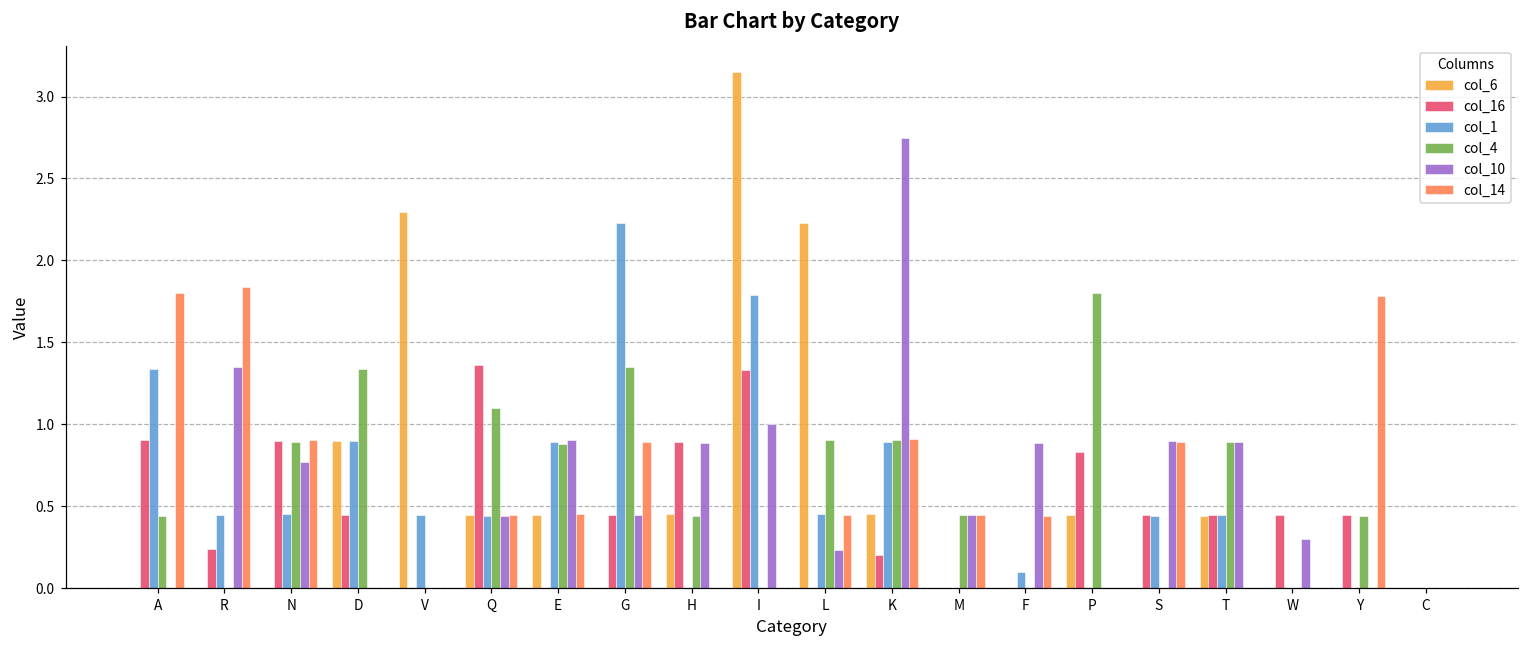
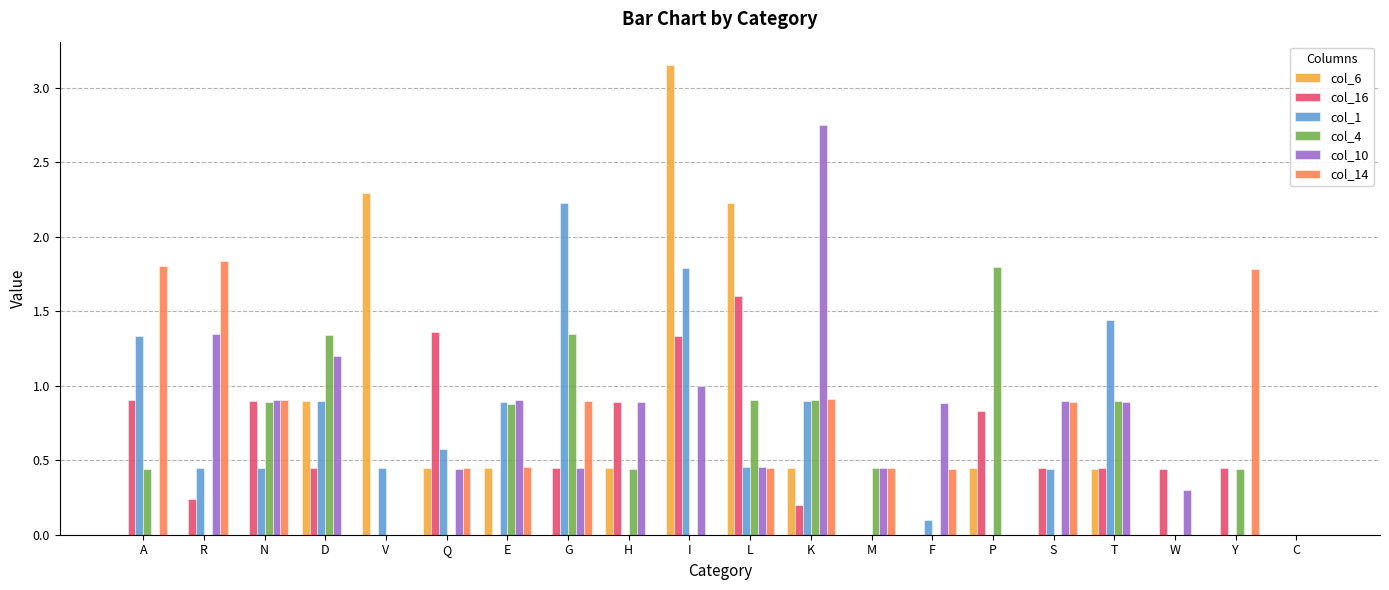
  {
    "col_16": {
      "A": 0.9,
      "R": 0.24,
      "N": 0.9,
      "D": 0.45,
      "V": 0.0,
      "Q": 1.36,
      "E": 0.0,
      "G": 0.45,
      "H": 0.9,
      "I": 1.33,
-     "L": 0.0,
+     "L": 1.6,
      "K": 0.2,
      "M": 0.0,
      "F": 0.0,
      "P": 0.83,
      "S": 0.45,
      "T": 0.45,
      "W": 0.44,
      "Y": 0.45,
      "C": 0.0
    },
    "col_1": {
      "A": 1.33,
      "R": 0.45,
      "N": 0.45,
      "D": 0.90,
      "V": 0.45,
-     "Q": 0.44,
+     "Q": 0.58,
      "E": 0.89,
      "G": 2.23,
      "H": 0.00,
      "I": 1.79,
      "L": 0.45,
      "K": 0.89,
      "M": 0.00,
      "F": 0.10,
      "P": 0.00,
      "S": 0.44,
-     "T": 0.45,
+     "T": 1.44,
      "W": 0.00,
      "Y": 0.00,
      "C": 0.00
    },
    "col_4": {
      "A": 0.44,
      "R": 0.0,
      "N": 0.9,
      "D": 1.34,
      "V": 0.0,
-     "Q": 1.1,
+     "Q": 0.0,
      "E": 0.88,
      "G": 1.35,
      "H": 0.44,
      "I": 0.0,
      "L": 0.9,
      "K": 0.9,
      "M": 0.45,
      "F": 0.0,
      "P": 1.8,
      "S": 0.0,
      "T": 0.9,
      "W": 0.0,
      "Y": 0.44,
      "C": 0.0
    },
    "col_10": {
      "A": 0.00,
      "R": 1.35,
-     "N": 0.77,
-     "D": 0.0,
+     "N": 0.90,
+     "D": 1.2,
      "V": 0.00,
      "Q": 0.44,
      "E": 0.90,
      "G": 0.45,
      "H": 0.89,
      "I": 1.00,
-     "L": 0.23,
+     "L": 0.45,
      "K": 2.75,
      "M": 0.45,
      "F": 0.89,
      "P": 0.00,
      "S": 0.90,
      "T": 0.89,
      "W": 0.30,
      "Y": 0.00,
      "C": 0.00
    }
  }
